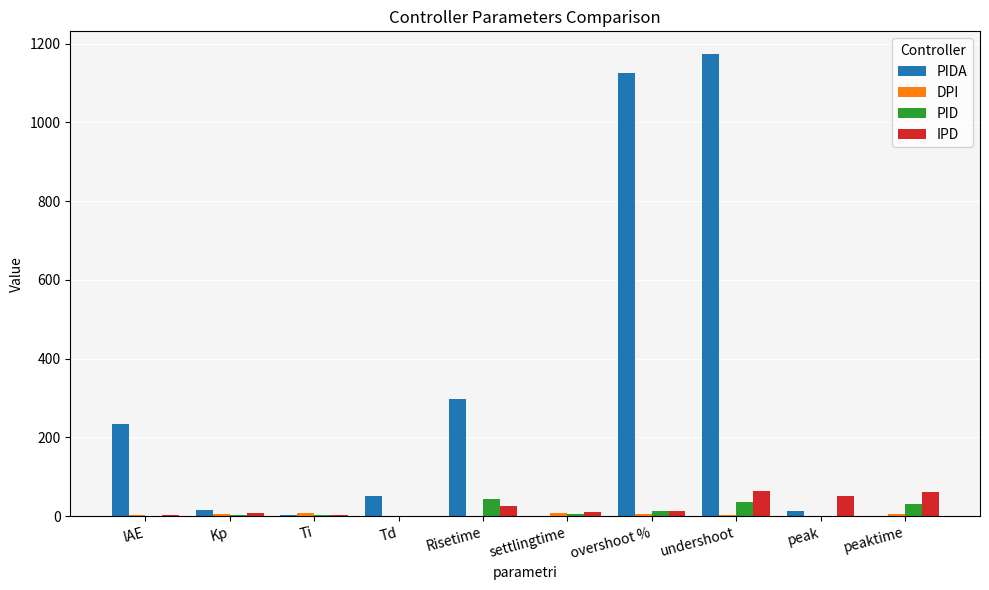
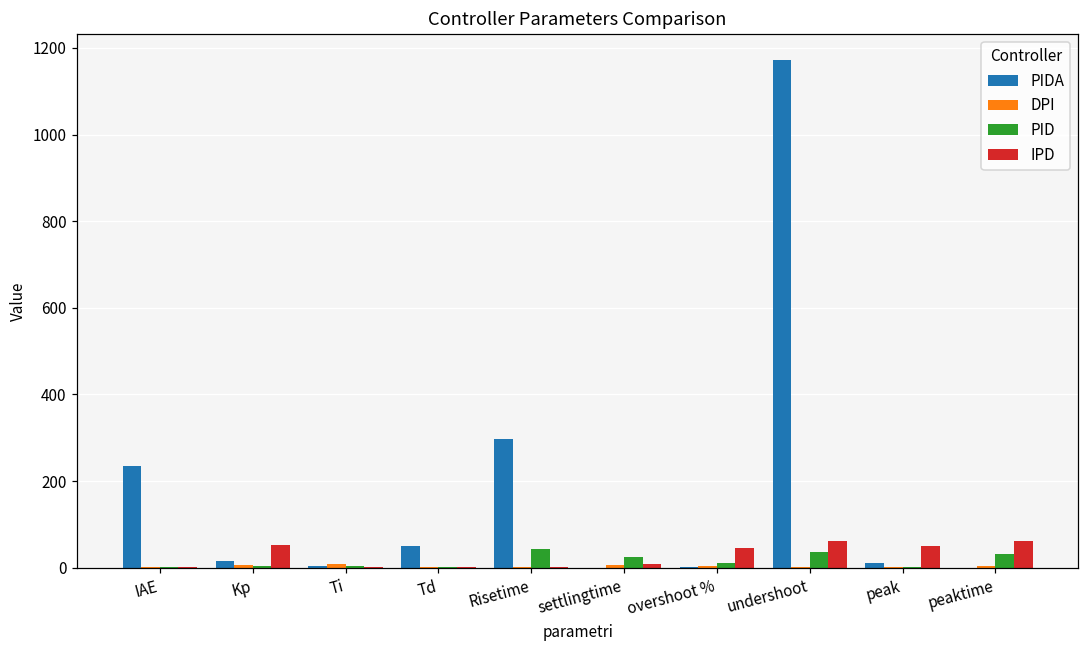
  {
    "PIDA": {
      "IAE": 230,
      "Kp": 10,
      "Td": 50,
      "Risetime": 300,
-     "overshoot %": 1130,
+     "overshoot %": 0,
      "undershoot": 1170,
      "peak": 10
    },
    "DPI": {
      "Ti": 10,
      "settlingtime": 10
    },
    "PID": {
      "Risetime": 40,
-     "settlingtime": 0,
+     "settlingtime": 20,
      "overshoot %": 10,
      "undershoot": 40,
      "peaktime": 30
    },
    "IPD": {
-     "Kp": 10,
-     "Risetime": 30,
+     "Kp": 50,
+     "Risetime": 0,
      "settlingtime": 10,
-     "overshoot %": 10,
+     "overshoot %": 50,
      "undershoot": 60,
      "peak": 50,
      "peaktime": 60
    }
  }
